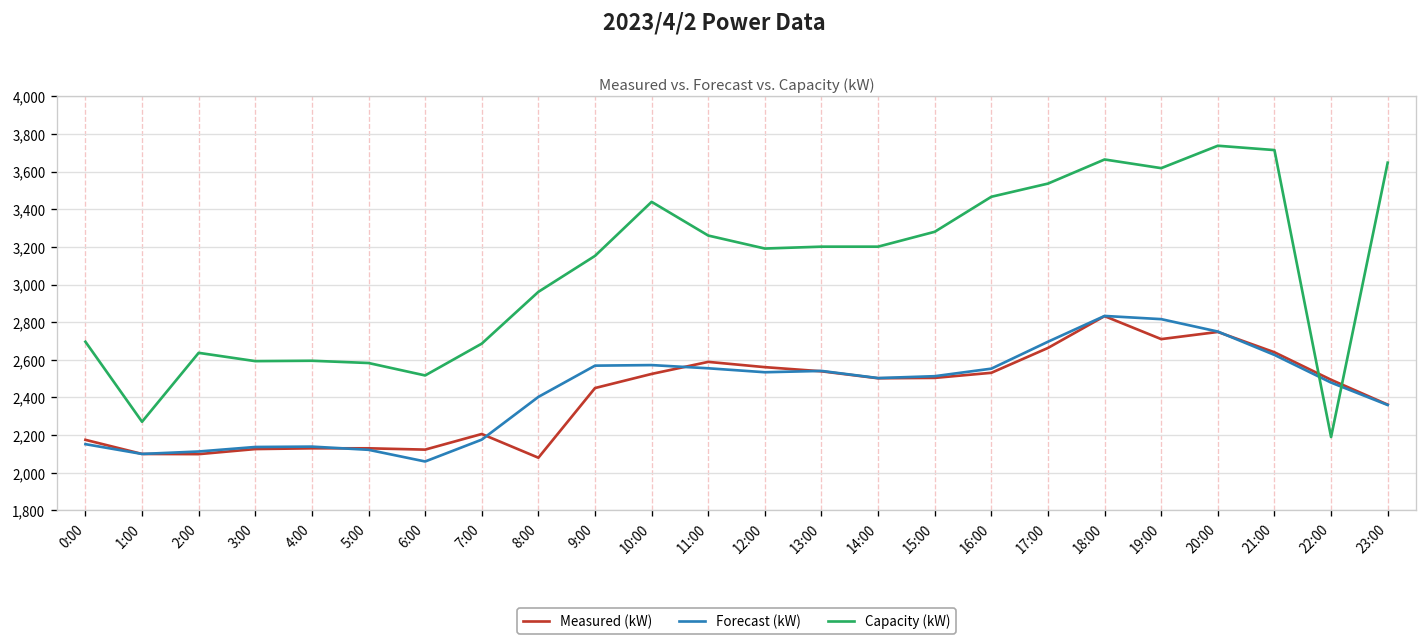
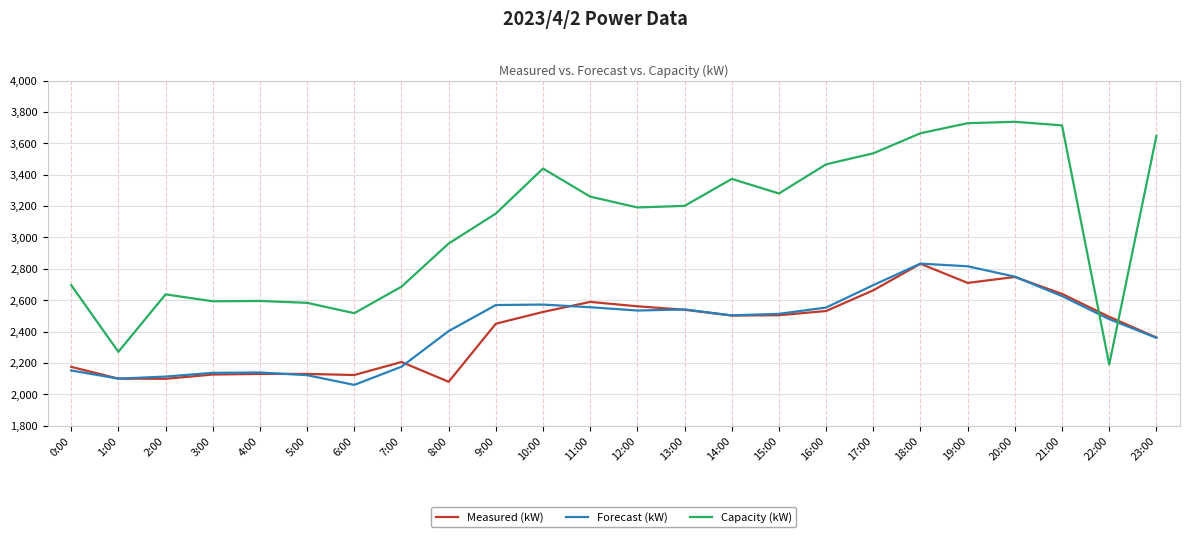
  {
    "Measured (kW)": {
      "0:00": "2,180",
      "6:00": "2,120",
      "7:00": "2,210",
      "8:00": "2,080",
      "9:00": "2,450",
      "10:00": "2,530",
      "11:00": "2,590",
      "12:00": "2,560",
      "16:00": "2,530",
      "17:00": "2,660",
      "19:00": "2,710"
    },
    "Forecast (kW)": {
      "0:00": "2,150",
      "6:00": "2,060",
      "7:00": "2,180",
      "8:00": "2,400",
      "9:00": "2,570",
      "10:00": "2,570",
      "11:00": "2,560",
      "12:00": "2,530",
      "16:00": "2,550",
      "17:00": "2,700",
      "19:00": "2,820"
    },
    "Capacity (kW)": {
      "0:00": "2,700",
      "1:00": "2,270",
      "2:00": "2,640",
      "3:00": "2,590",
      "4:00": "2,600",
      "5:00": "2,580",
      "6:00": "2,520",
      "7:00": "2,690",
      "8:00": "2,960",
      "9:00": "3,150",
      "10:00": "3,440",
      "11:00": "3,260",
      "12:00": "3,190",
      "13:00": "3,200",
-     "14:00": "3,200",
+     "14:00": "3,370",
      "15:00": "3,280",
      "16:00": "3,470",
      "17:00": "3,540",
      "18:00": "3,660",
-     "19:00": "3,620",
+     "19:00": "3,730",
      "20:00": "3,740",
      "21:00": "3,710",
      "22:00": "2,190",
      "23:00": "3,650"
    }
  }
